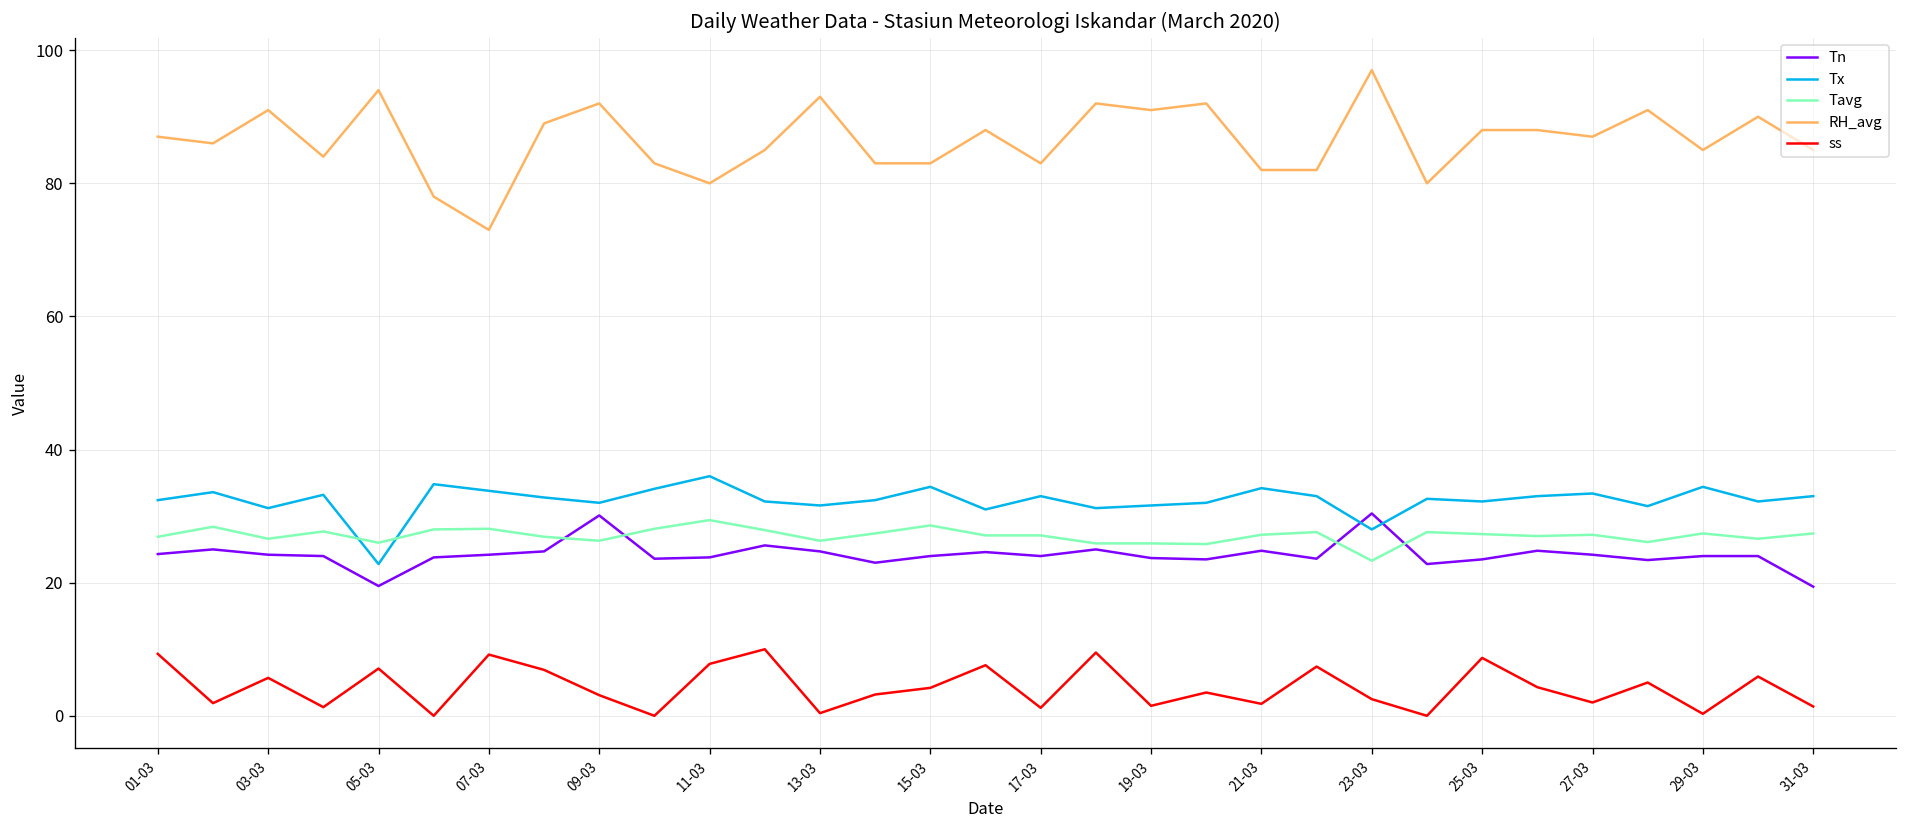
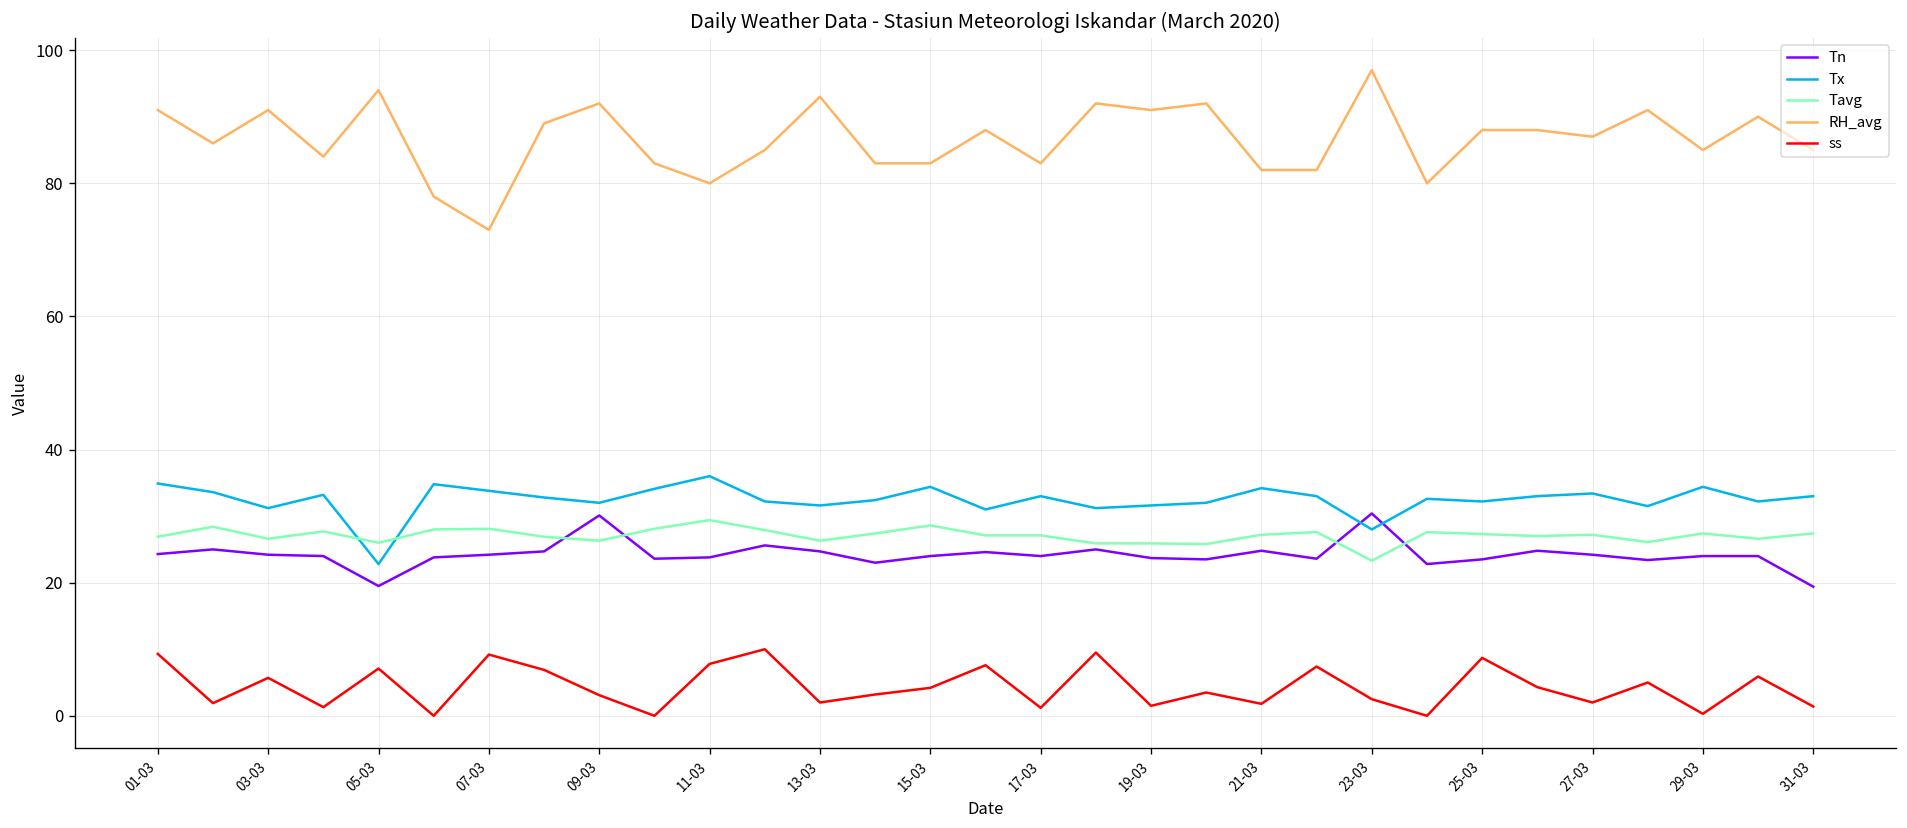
  {
    "Tn": {
      "01-03": 24,
      "03-03": 24,
      "05-03": 20,
      "07-03": 24,
      "09-03": 30,
      "11-03": 24,
      "13-03": 25,
      "15-03": 24,
      "17-03": 24,
      "19-03": 24,
      "21-03": 25,
      "23-03": 30,
      "25-03": 24,
      "27-03": 24,
      "29-03": 24,
      "31-03": 19
    },
    "Tx": {
-     "01-03": 32,
+     "01-03": 35,
      "03-03": 31,
      "05-03": 23,
      "07-03": 34,
      "09-03": 32,
      "11-03": 36,
      "13-03": 32,
      "15-03": 34,
      "17-03": 33,
      "19-03": 32,
      "21-03": 34,
      "23-03": 28,
      "25-03": 32,
      "27-03": 33,
      "29-03": 34,
      "31-03": 33
    },
    "Tavg": {
      "01-03": 27,
      "03-03": 27,
      "05-03": 26,
      "07-03": 28,
      "09-03": 26,
      "11-03": 29,
      "13-03": 26,
      "15-03": 29,
      "17-03": 27,
      "19-03": 26,
      "21-03": 27,
      "23-03": 23,
      "25-03": 27,
      "27-03": 27,
      "29-03": 27,
      "31-03": 27
    },
    "RH_avg": {
-     "01-03": 87,
+     "01-03": 91,
      "03-03": 91,
      "05-03": 94,
      "07-03": 73,
      "09-03": 92,
      "11-03": 80,
      "13-03": 93,
      "15-03": 83,
      "17-03": 83,
      "19-03": 91,
      "21-03": 82,
      "23-03": 97,
      "25-03": 88,
      "27-03": 87,
      "29-03": 85
    },
    "ss": {
      "01-03": 9,
      "03-03": 6,
      "05-03": 7,
      "07-03": 9,
      "09-03": 3,
      "11-03": 8,
-     "13-03": 0,
+     "13-03": 2,
      "15-03": 4,
      "17-03": 1,
      "19-03": 2,
      "21-03": 2,
      "23-03": 3,
      "25-03": 9,
      "27-03": 2,
      "29-03": 0,
      "31-03": 1
    }
  }
